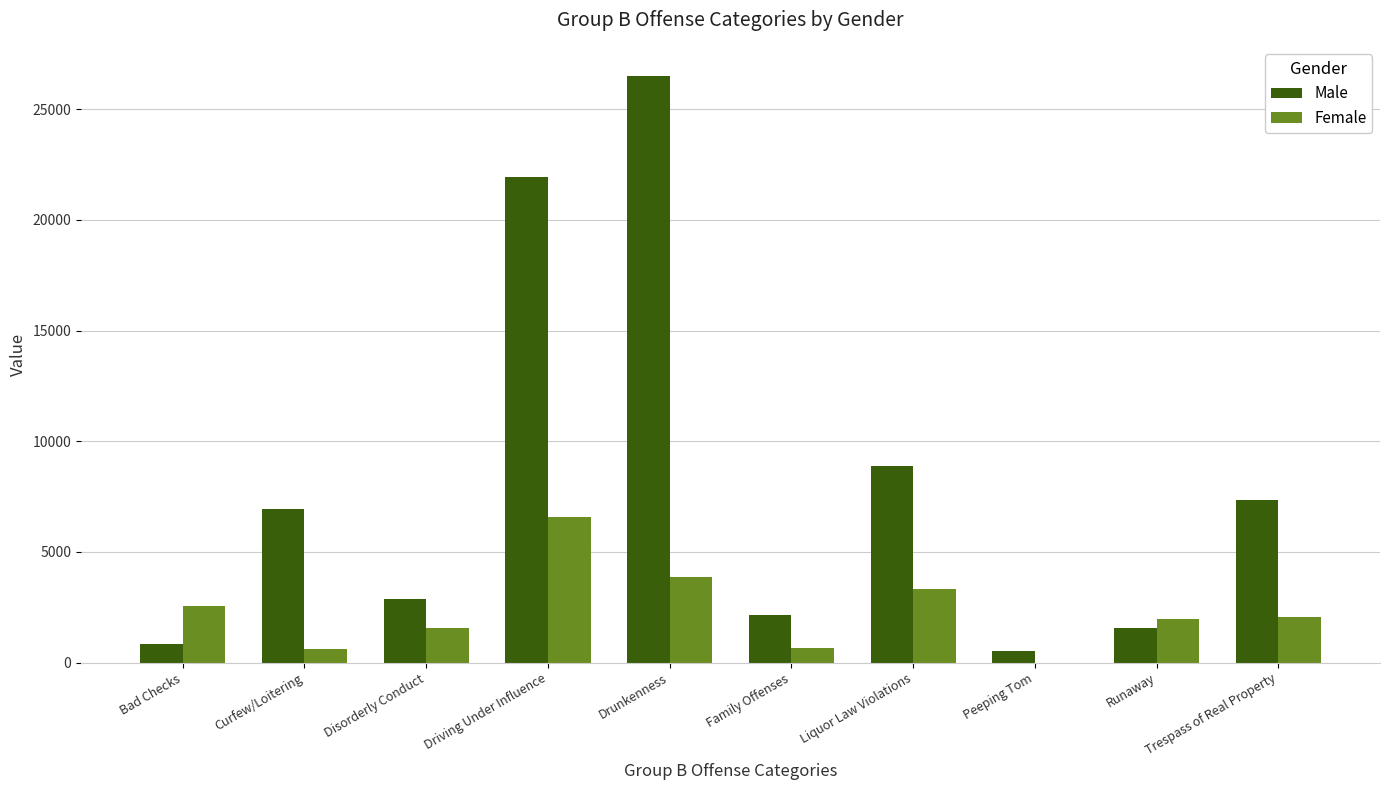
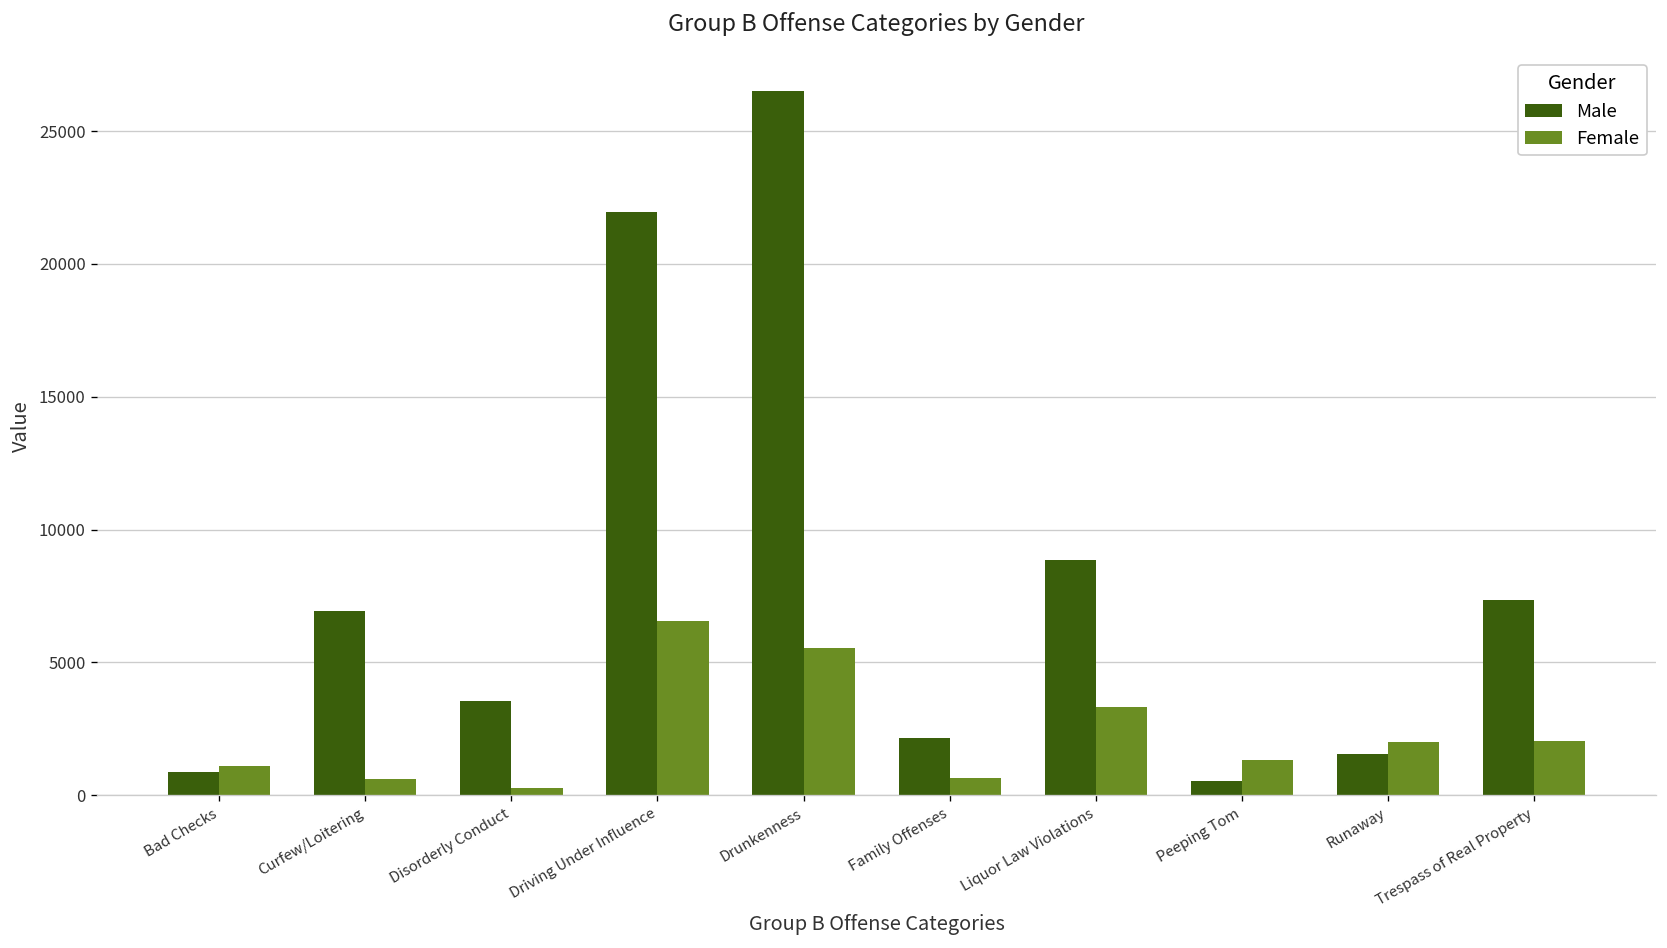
  {
    "Male": {
      "Bad Checks": 900,
      "Curfew/Loitering": 6900,
-     "Disorderly Conduct": 2900,
+     "Disorderly Conduct": 3600,
      "Driving Under Influence": 21900,
      "Drunkenness": 26500,
      "Family Offenses": 2100,
      "Liquor Law Violations": 8900,
      "Peeping Tom": 500,
      "Runaway": 1500,
      "Trespass of Real Property": 7400
    },
    "Female": {
-     "Bad Checks": 2600,
+     "Bad Checks": 1100,
      "Curfew/Loitering": 600,
-     "Disorderly Conduct": 1600,
+     "Disorderly Conduct": 300,
      "Driving Under Influence": 6600,
-     "Drunkenness": 3900,
+     "Drunkenness": 5600,
      "Family Offenses": 700,
      "Liquor Law Violations": 3300,
-     "Peeping Tom": 0,
+     "Peeping Tom": 1300,
      "Runaway": 2000,
      "Trespass of Real Property": 2100
    }
  }
